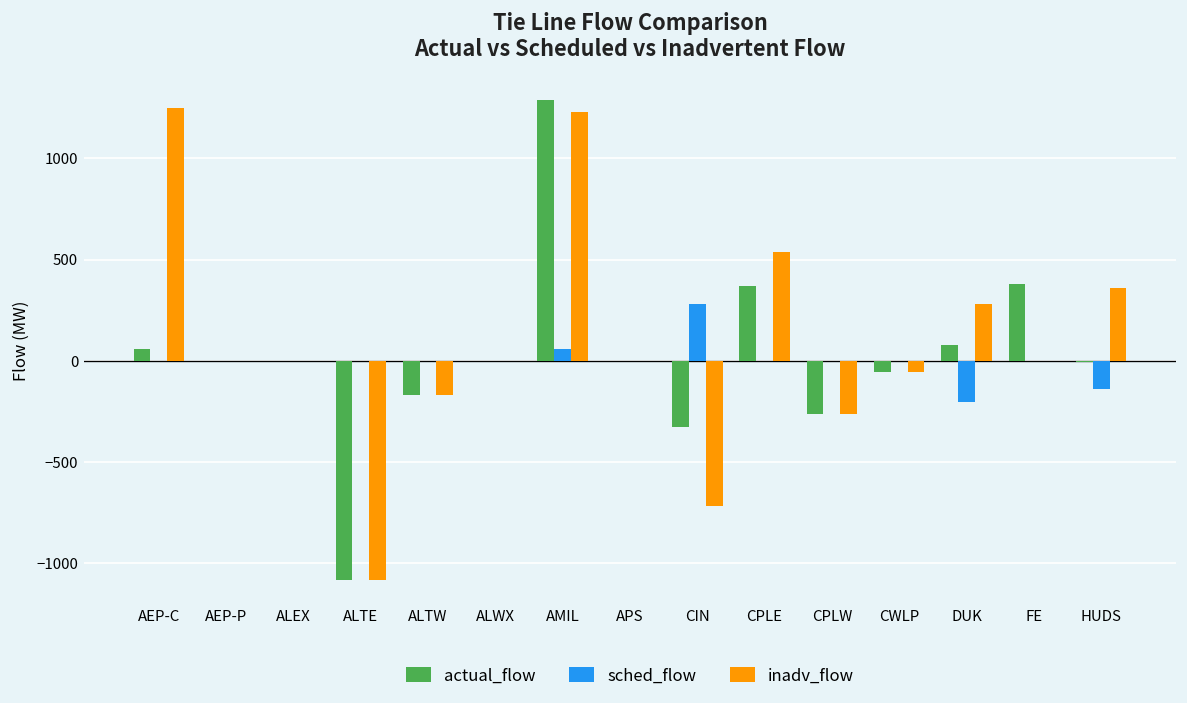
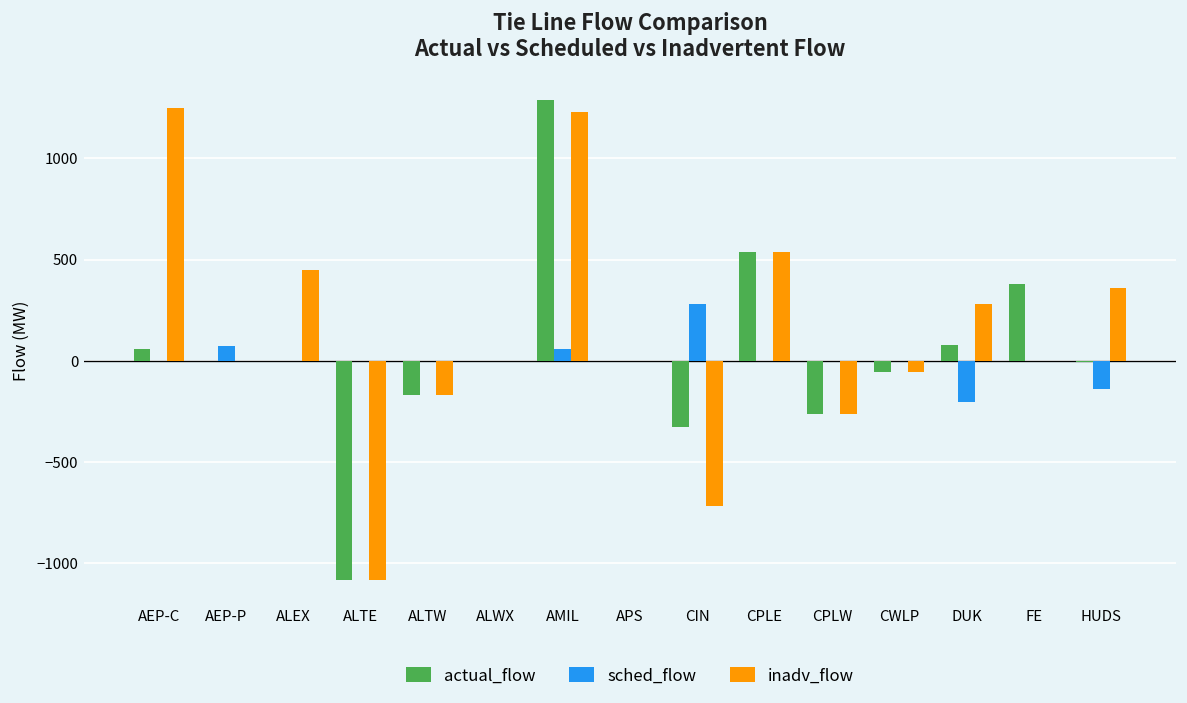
  {
    "actual_flow": {
      "AEP-C": 60,
      "AEP-P": 0,
      "ALEX": 0,
      "ALTE": -1080,
      "ALTW": -170,
      "ALWX": 0,
      "AMIL": 1290,
      "APS": 0,
      "CIN": -330,
-     "CPLE": 370,
+     "CPLE": 540,
      "CPLW": -260,
      "CWLP": -60,
      "DUK": 80,
      "FE": 380
    },
    "sched_flow": {
      "AEP-C": 0,
-     "AEP-P": 0,
+     "AEP-P": 70,
      "ALEX": 0,
      "ALTE": 0,
      "ALTW": 0,
      "ALWX": 0,
      "AMIL": 60,
      "APS": 0,
      "CIN": 280,
      "CPLE": 0,
      "CPLW": 0,
      "CWLP": 0,
      "DUK": -200,
      "FE": 0,
      "HUDS": -140
    },
    "inadv_flow": {
      "AEP-C": 1250,
      "AEP-P": 0,
-     "ALEX": 0,
+     "ALEX": 450,
      "ALTE": -1080,
      "ALTW": -170,
      "ALWX": 0,
      "AMIL": 1230,
      "APS": 0,
      "CIN": -710,
      "CPLE": 540,
      "CPLW": -260,
      "CWLP": -60,
      "DUK": 280,
      "FE": 0,
      "HUDS": 360
    }
  }
